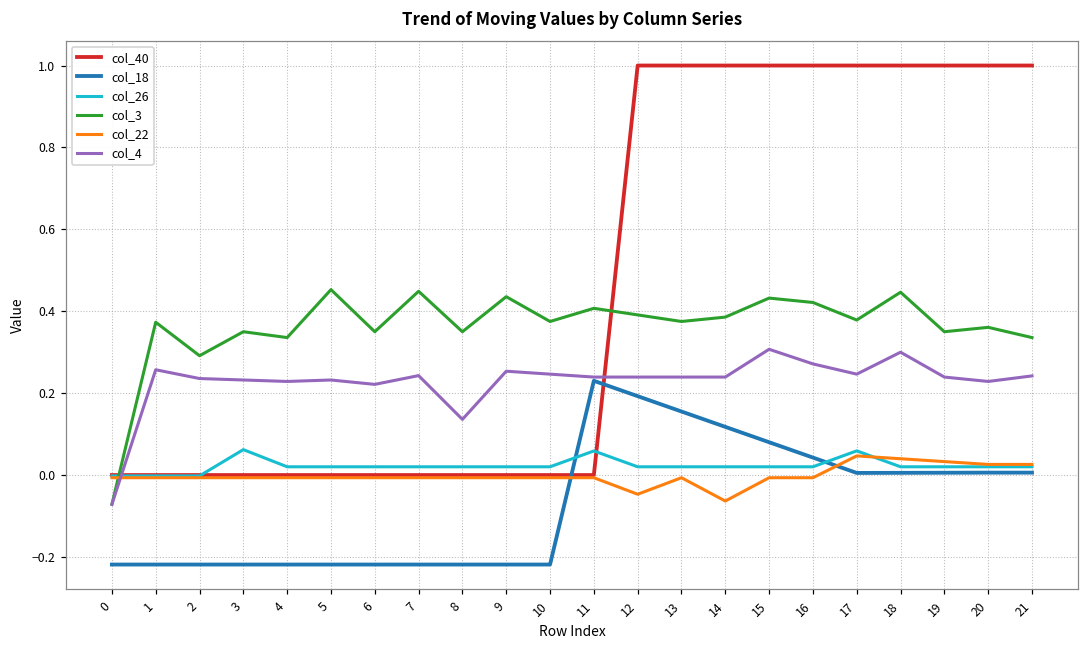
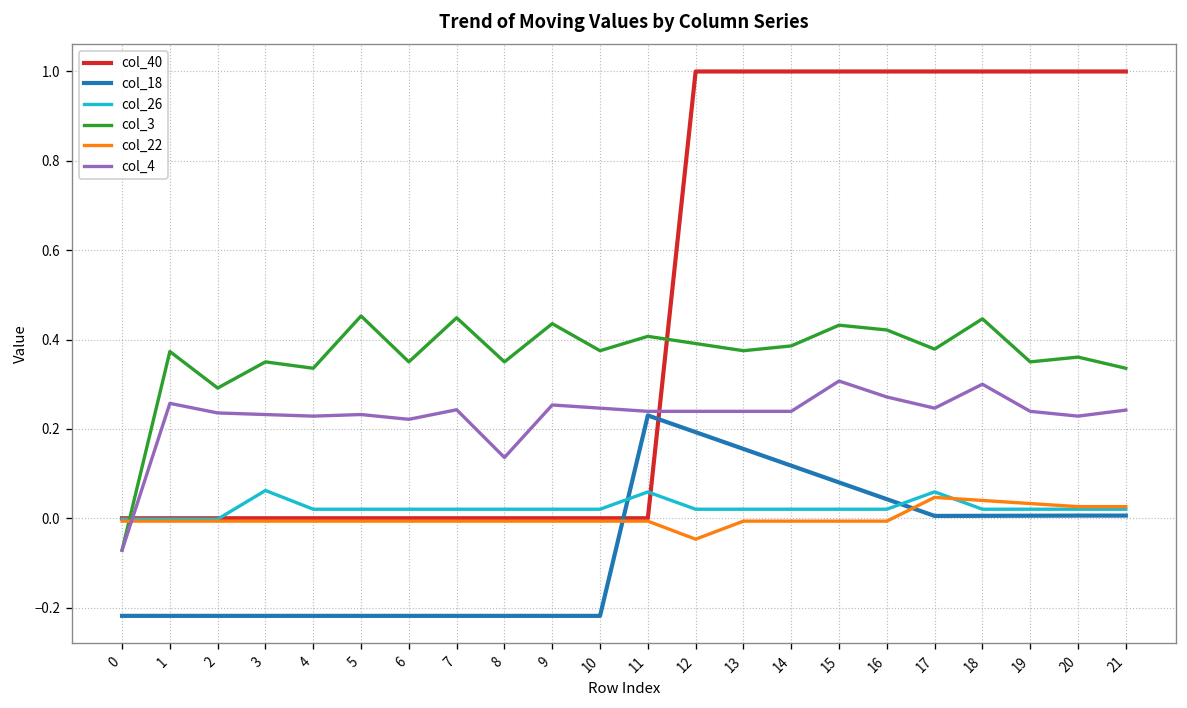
  {
    "col_40": {
      "12": 1.00,
      "13": 1.00,
      "14": 1.00,
      "15": 1.00,
      "16": 1.00,
      "17": 1.00,
      "18": 1.00,
      "19": 1.00,
      "20": 1.00,
      "21": 1.00
    },
    "col_18": {
      "0": -0.22,
      "1": -0.22,
      "2": -0.22,
      "3": -0.22,
      "4": -0.22,
      "5": -0.22,
      "6": -0.22,
      "7": -0.22,
      "8": -0.22,
      "9": -0.22,
      "10": -0.22,
      "11": 0.23,
      "12": 0.19,
      "13": 0.16,
      "14": 0.12,
      "15": 0.08,
      "16": 0.04,
      "17": 0.01,
      "18": 0.01,
      "19": 0.01,
      "20": 0.01,
      "21": 0.01
    },
    "col_26": {
      "3": 0.06,
      "4": 0.02,
      "5": 0.02,
      "6": 0.02,
      "7": 0.02,
      "8": 0.02,
      "9": 0.02,
      "10": 0.02,
      "11": 0.06,
      "12": 0.02,
      "13": 0.02,
      "14": 0.02,
      "15": 0.02,
      "16": 0.02,
      "17": 0.06,
      "18": 0.02,
      "19": 0.02
    },
    "col_3": {
      "1": 0.37,
      "2": 0.29,
      "3": 0.35,
      "4": 0.34,
      "5": 0.45,
      "6": 0.35,
      "7": 0.45,
      "8": 0.35,
      "9": 0.44,
      "10": 0.38,
      "11": 0.41,
      "12": 0.39,
      "13": 0.38,
      "14": 0.39,
      "15": 0.43,
      "16": 0.42,
      "17": 0.38,
      "18": 0.45,
      "19": 0.35,
      "20": 0.36,
      "21": 0.34
    },
    "col_22": {
      "12": -0.05,
      "13": -0.01,
-     "14": -0.06,
+     "14": -0.01,
      "15": -0.01,
      "16": -0.01,
      "17": 0.05,
      "18": 0.04,
      "19": 0.03
    },
    "col_4": {
      "1": 0.26,
      "2": 0.24,
      "3": 0.23,
      "4": 0.23,
      "5": 0.23,
      "6": 0.22,
      "7": 0.24,
      "8": 0.14,
      "9": 0.25,
      "10": 0.25,
      "11": 0.24,
      "12": 0.24,
      "13": 0.24,
      "14": 0.24,
      "15": 0.31,
      "16": 0.27,
      "17": 0.25,
      "18": 0.30,
      "19": 0.24,
      "20": 0.23,
      "21": 0.24
    }
  }
